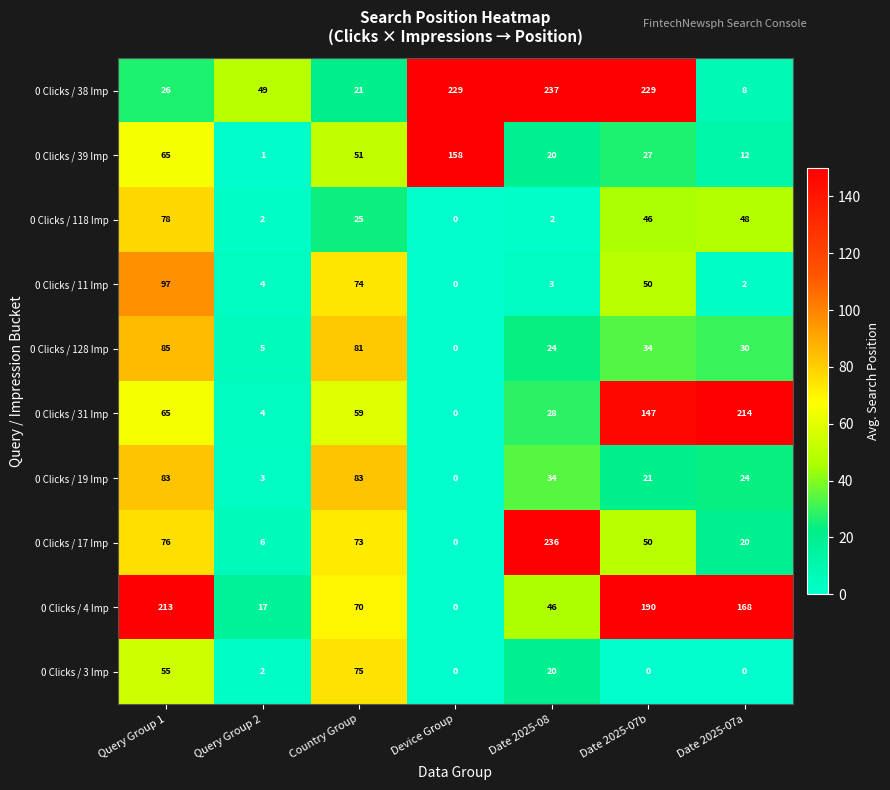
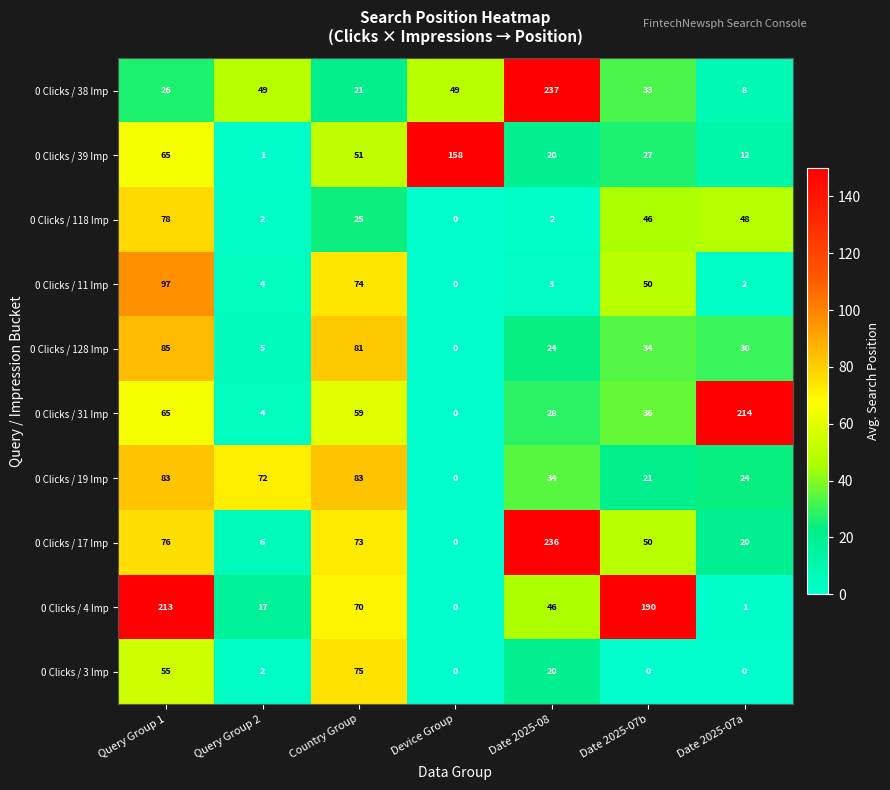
  {
    "0 Clicks / 38 Imp": {
      "Query Group 1": 26,
      "Query Group 2": 49,
      "Country Group": 21,
-     "Device Group": 229,
+     "Device Group": 49,
      "Date 2025-08": 237,
-     "Date 2025-07b": 229,
+     "Date 2025-07b": 33,
      "Date 2025-07a": 8
    },
    "0 Clicks / 39 Imp": {
      "Query Group 1": 65,
      "Query Group 2": 1,
      "Country Group": 51,
      "Device Group": 158,
      "Date 2025-08": 20,
      "Date 2025-07b": 27,
      "Date 2025-07a": 12
    },
    "0 Clicks / 118 Imp": {
      "Query Group 1": 78,
      "Query Group 2": 2,
      "Country Group": 25,
      "Device Group": 0,
      "Date 2025-08": 2,
      "Date 2025-07b": 46,
      "Date 2025-07a": 48
    },
    "0 Clicks / 11 Imp": {
      "Query Group 1": 97,
      "Query Group 2": 4,
      "Country Group": 74,
      "Device Group": 0,
      "Date 2025-08": 3,
      "Date 2025-07b": 50,
      "Date 2025-07a": 2
    },
    "0 Clicks / 128 Imp": {
      "Query Group 1": 85,
      "Query Group 2": 5,
      "Country Group": 81,
      "Device Group": 0,
      "Date 2025-08": 24,
      "Date 2025-07b": 34,
      "Date 2025-07a": 30
    },
    "0 Clicks / 31 Imp": {
      "Query Group 1": 65,
      "Query Group 2": 4,
      "Country Group": 59,
      "Device Group": 0,
      "Date 2025-08": 28,
-     "Date 2025-07b": 147,
+     "Date 2025-07b": 36,
      "Date 2025-07a": 214
    },
    "0 Clicks / 19 Imp": {
      "Query Group 1": 83,
-     "Query Group 2": 3,
+     "Query Group 2": 72,
      "Country Group": 83,
      "Device Group": 0,
      "Date 2025-08": 34,
      "Date 2025-07b": 21,
      "Date 2025-07a": 24
    },
    "0 Clicks / 17 Imp": {
      "Query Group 1": 76,
      "Query Group 2": 6,
      "Country Group": 73,
      "Device Group": 0,
      "Date 2025-08": 236,
      "Date 2025-07b": 50,
      "Date 2025-07a": 20
    },
    "0 Clicks / 4 Imp": {
      "Query Group 1": 213,
      "Query Group 2": 17,
      "Country Group": 70,
      "Device Group": 0,
      "Date 2025-08": 46,
      "Date 2025-07b": 190,
-     "Date 2025-07a": 168
+     "Date 2025-07a": 1
    },
    "0 Clicks / 3 Imp": {
      "Query Group 1": 55,
      "Query Group 2": 2,
      "Country Group": 75,
      "Device Group": 0,
      "Date 2025-08": 20,
      "Date 2025-07b": 0,
      "Date 2025-07a": 0
    }
  }
